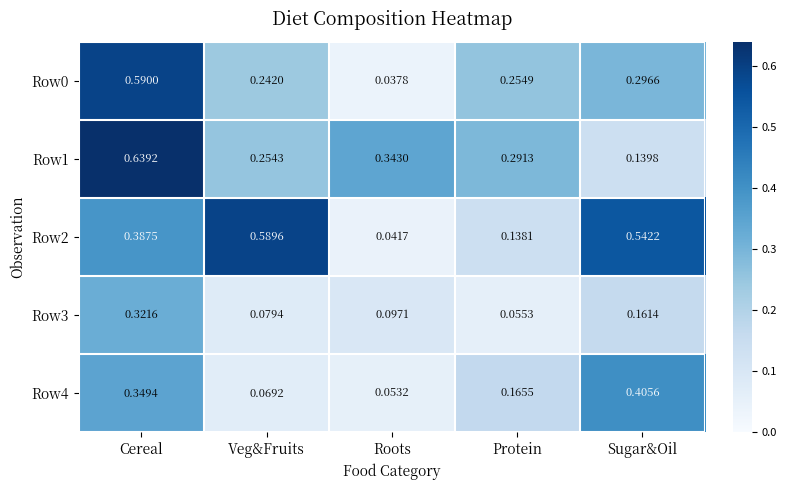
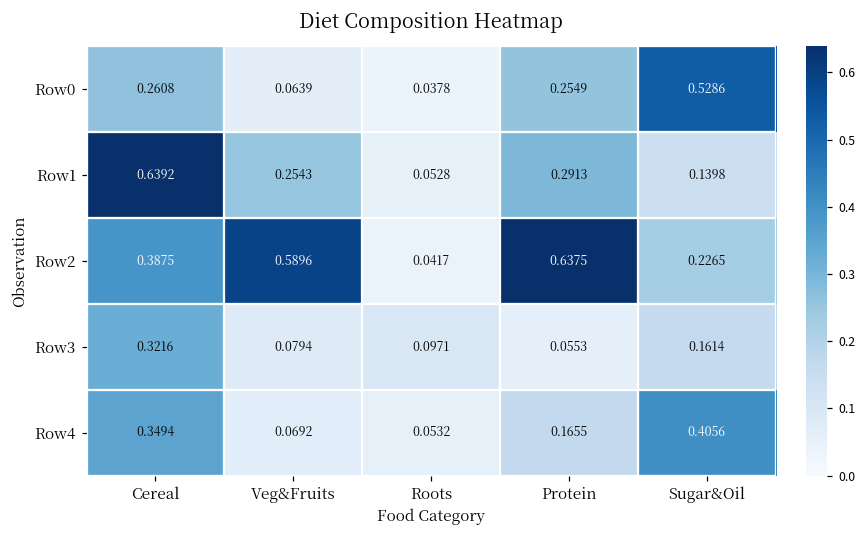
  {
    "Row0": {
-     "Cereal": 0.5900,
-     "Veg&Fruits": 0.2420,
+     "Cereal": 0.2608,
+     "Veg&Fruits": 0.0639,
      "Roots": 0.0378,
      "Protein": 0.2549,
-     "Sugar&Oil": 0.2966
+     "Sugar&Oil": 0.5286
    },
    "Row1": {
      "Cereal": 0.6392,
      "Veg&Fruits": 0.2543,
-     "Roots": 0.3430,
+     "Roots": 0.0528,
      "Protein": 0.2913,
      "Sugar&Oil": 0.1398
    },
    "Row2": {
      "Cereal": 0.3875,
      "Veg&Fruits": 0.5896,
      "Roots": 0.0417,
-     "Protein": 0.1381,
-     "Sugar&Oil": 0.5422
+     "Protein": 0.6375,
+     "Sugar&Oil": 0.2265
    },
    "Row3": {
      "Cereal": 0.3216,
      "Veg&Fruits": 0.0794,
      "Roots": 0.0971,
      "Protein": 0.0553,
      "Sugar&Oil": 0.1614
    },
    "Row4": {
      "Cereal": 0.3494,
      "Veg&Fruits": 0.0692,
      "Roots": 0.0532,
      "Protein": 0.1655,
      "Sugar&Oil": 0.4056
    }
  }
